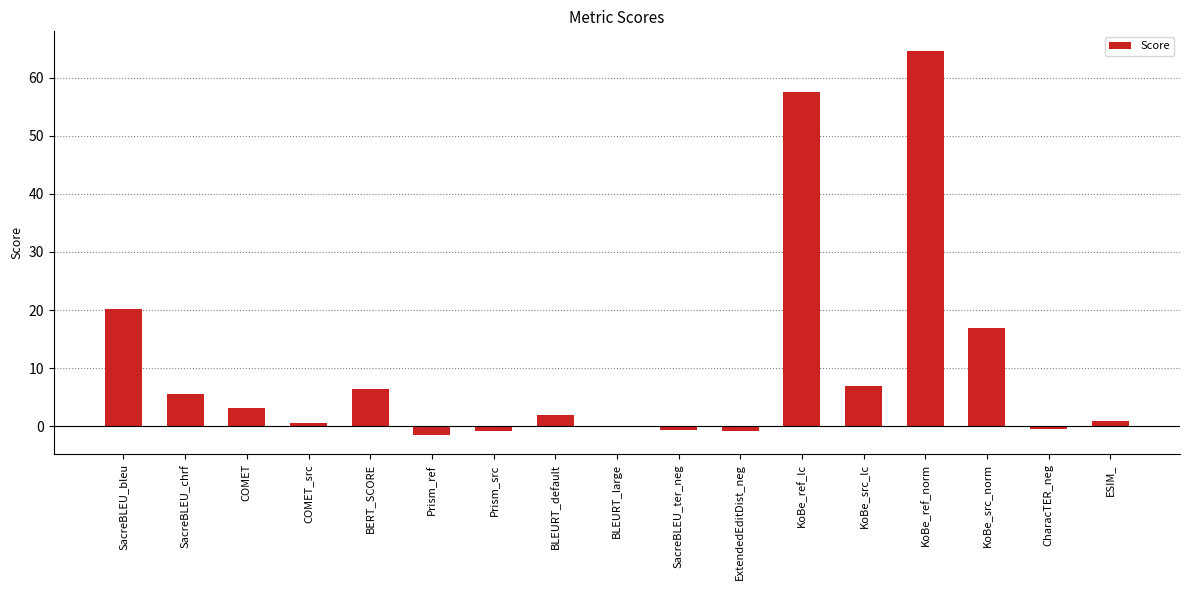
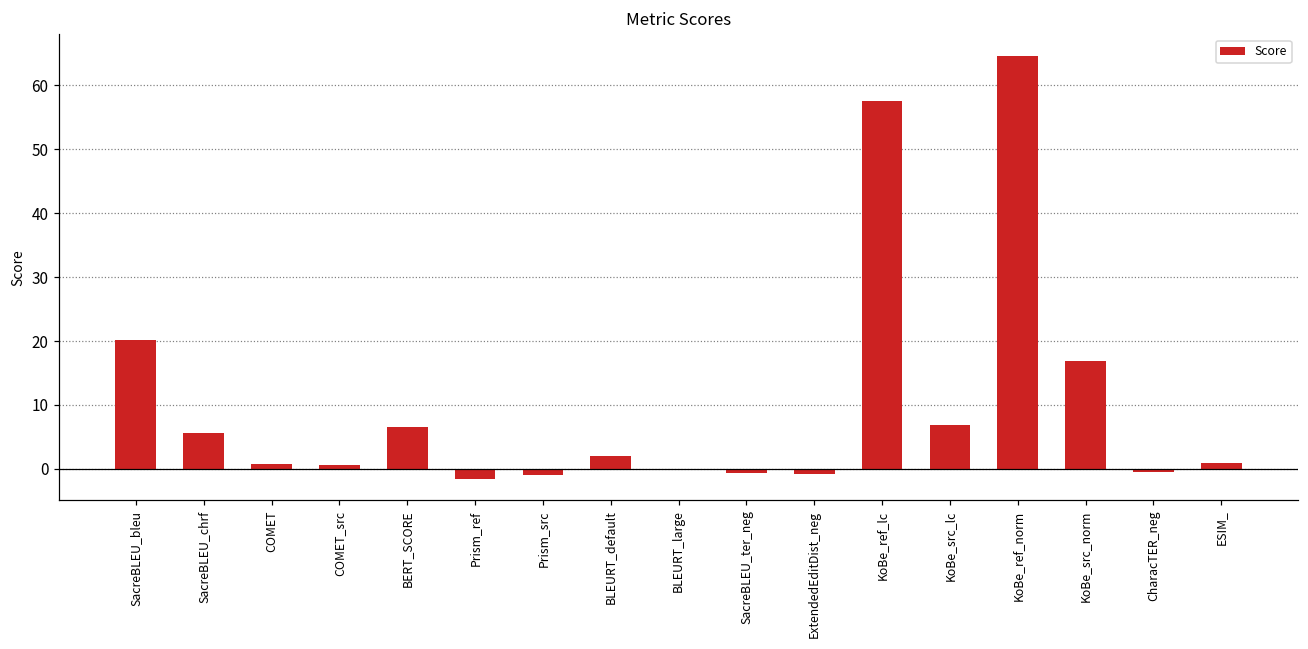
  {
    "SacreBLEU_bleu": 20,
    "SacreBLEU_chrf": 6,
-   "COMET": 3,
+   "COMET": 1,
    "COMET_src": 1,
    "BERT_SCORE": 6,
    "Prism_ref": -2,
    "Prism_src": -1,
    "BLEURT_default": 2,
    "SacreBLEU_ter_neg": -1,
    "ExtendedEditDist_neg": -1,
    "KoBe_ref_lc": 58,
    "KoBe_src_lc": 7,
    "KoBe_ref_norm": 65,
    "KoBe_src_norm": 17,
    "CharacTER_neg": -1,
    "ESIM_": 1
  }
